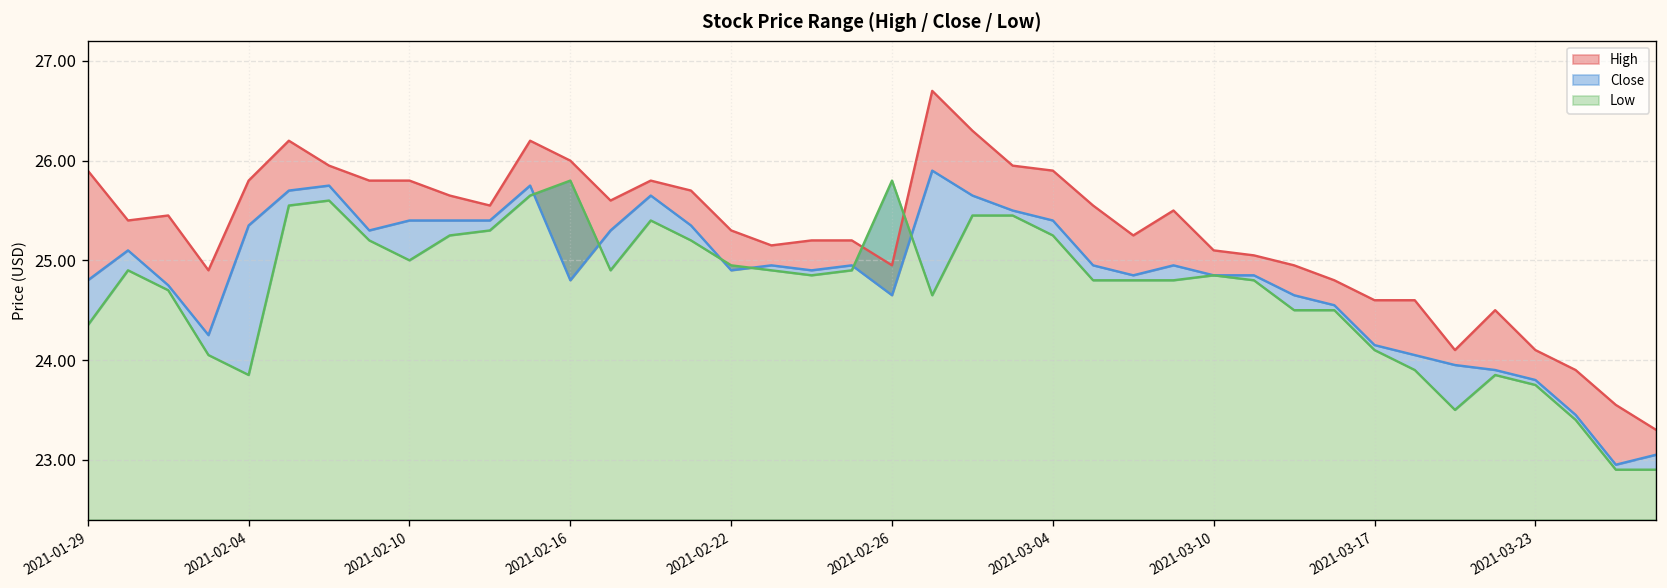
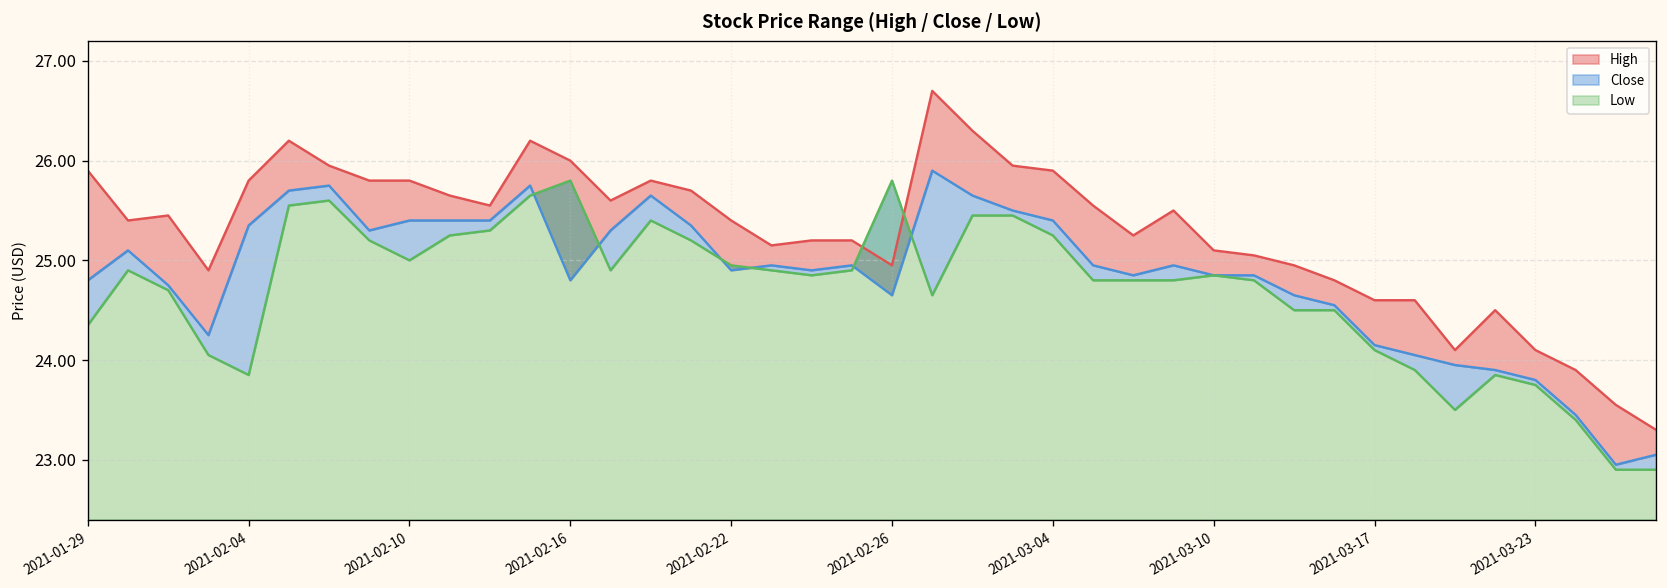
  {
    "High": {
      "2021-01-29": 25.9,
      "2021-02-04": 25.8,
      "2021-02-10": 25.8,
      "2021-02-16": 26.0,
-     "2021-02-22": 25.3,
+     "2021-02-22": 25.4,
      "2021-02-26": 25.0,
      "2021-03-04": 25.9,
      "2021-03-10": 25.1,
      "2021-03-17": 24.6,
      "2021-03-23": 24.1
    },
    "Low": {
      "2021-01-29": 24.4,
      "2021-02-04": 23.9,
      "2021-02-10": 25.0,
      "2021-03-04": 25.3,
      "2021-03-17": 24.1,
      "2021-03-23": 23.8
    }
  }
